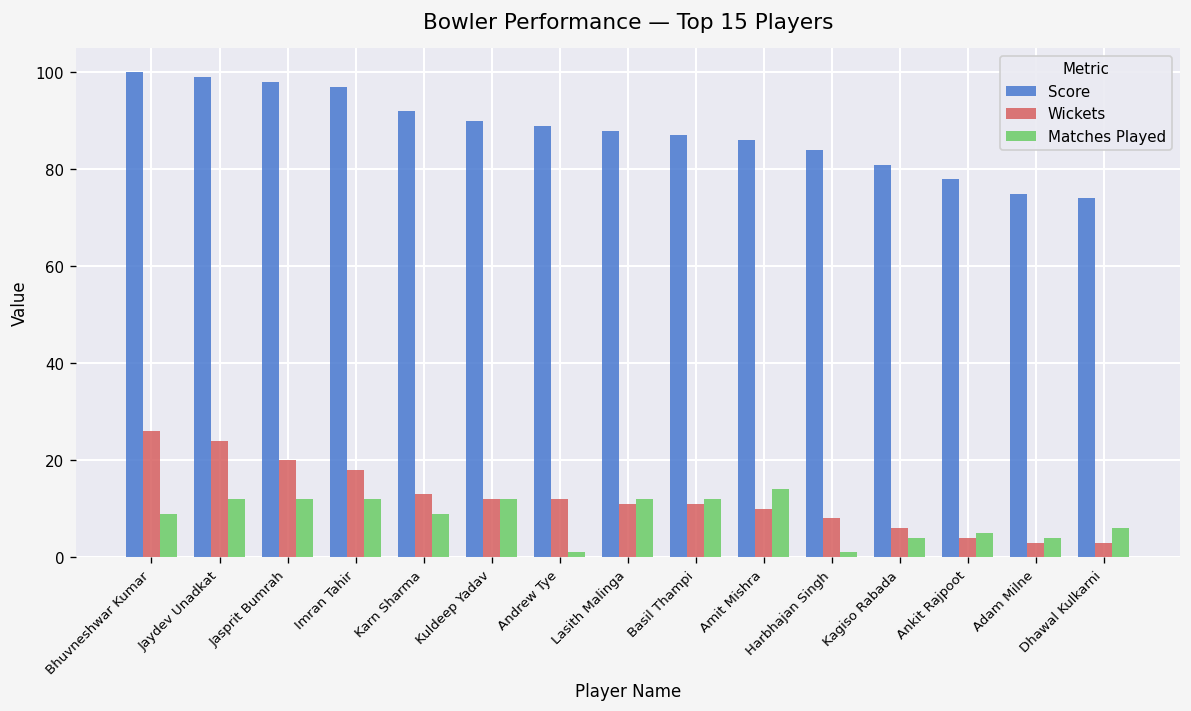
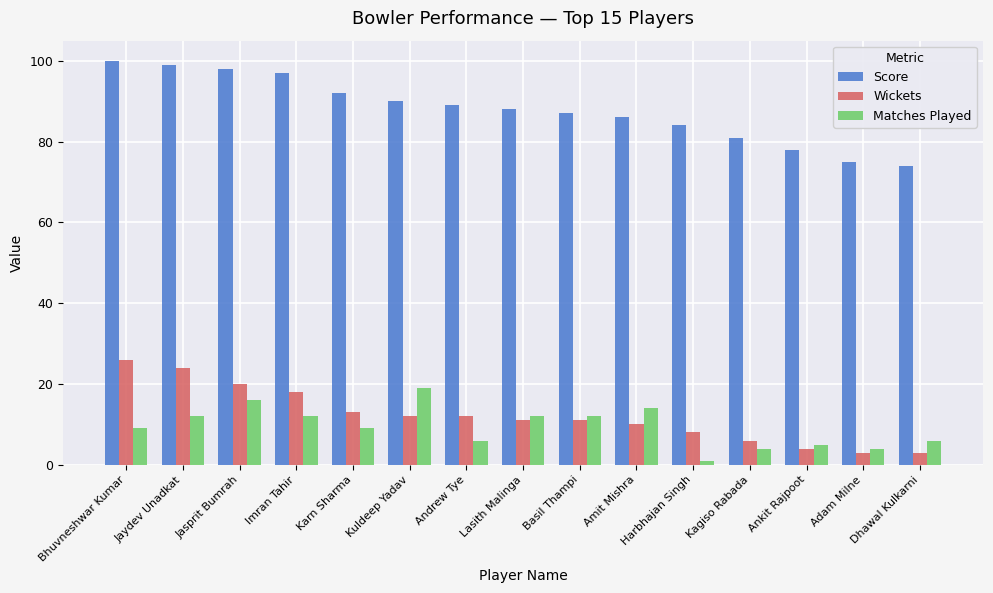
  {
    "Score": {
      "Bhuvneshwar Kumar": 100,
      "Jaydev Unadkat": 99,
      "Jasprit Bumrah": 98,
      "Imran Tahir": 97,
      "Karn Sharma": 92,
      "Kuldeep Yadav": 90,
      "Andrew Tye": 89,
      "Lasith Malinga": 88,
      "Basil Thampi": 87,
      "Amit Mishra": 86,
      "Harbhajan Singh": 84,
      "Kagiso Rabada": 81,
      "Ankit Rajpoot": 78,
      "Adam Milne": 75,
      "Dhawal Kulkarni": 74
    },
    "Wickets": {
      "Bhuvneshwar Kumar": 26,
      "Jaydev Unadkat": 24,
      "Jasprit Bumrah": 20,
      "Imran Tahir": 18,
      "Karn Sharma": 13,
      "Kuldeep Yadav": 12,
      "Andrew Tye": 12,
      "Lasith Malinga": 11,
      "Basil Thampi": 11,
      "Amit Mishra": 10,
      "Harbhajan Singh": 8,
      "Kagiso Rabada": 6,
      "Ankit Rajpoot": 4,
      "Adam Milne": 3,
      "Dhawal Kulkarni": 3
    },
    "Matches Played": {
      "Bhuvneshwar Kumar": 9,
      "Jaydev Unadkat": 12,
-     "Jasprit Bumrah": 12,
+     "Jasprit Bumrah": 16,
      "Imran Tahir": 12,
      "Karn Sharma": 9,
-     "Kuldeep Yadav": 12,
-     "Andrew Tye": 1,
+     "Kuldeep Yadav": 19,
+     "Andrew Tye": 6,
      "Lasith Malinga": 12,
      "Basil Thampi": 12,
      "Amit Mishra": 14,
      "Harbhajan Singh": 1,
      "Kagiso Rabada": 4,
      "Ankit Rajpoot": 5,
      "Adam Milne": 4,
      "Dhawal Kulkarni": 6
    }
  }
